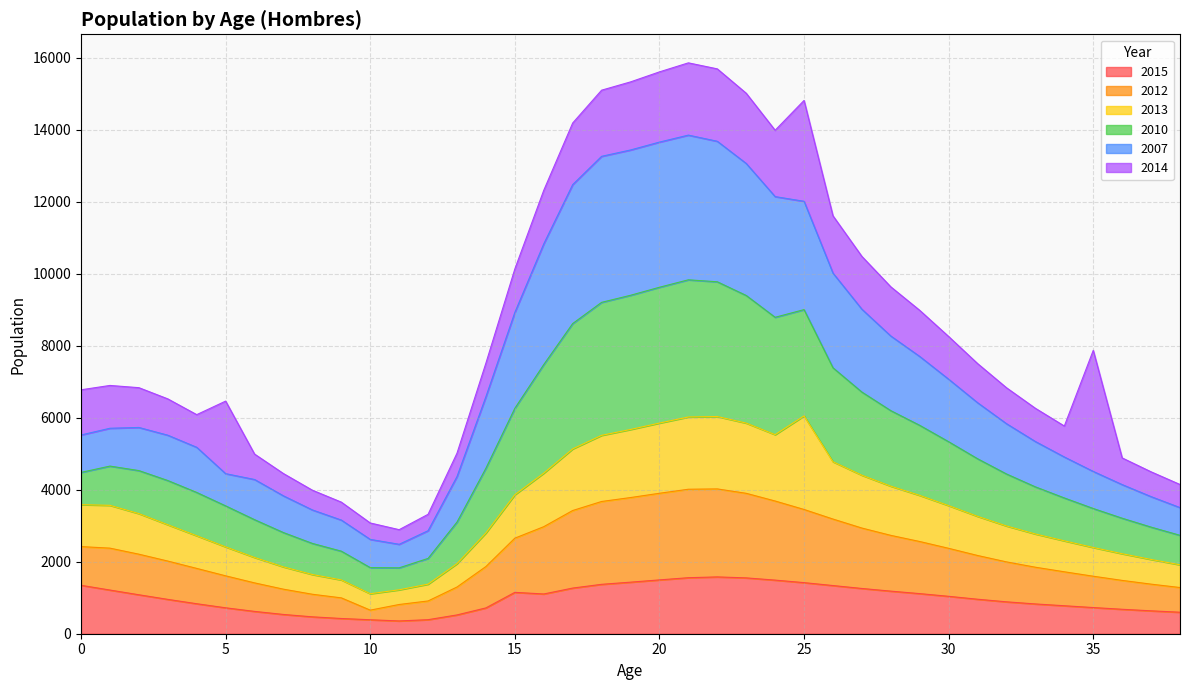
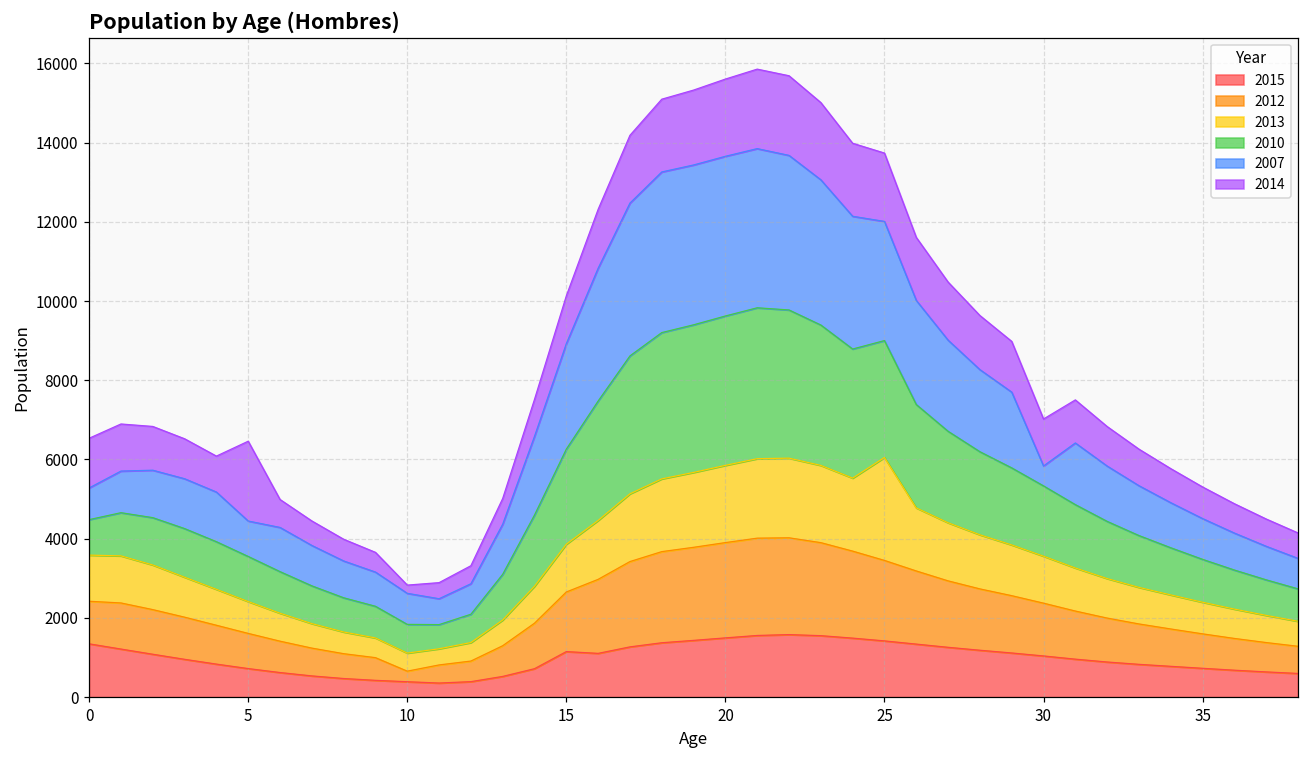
  {
    "2015": {
      "0": 1300,
      "5": 700,
      "10": 400,
      "15": 1100,
      "20": 1500,
      "25": 1400,
      "30": 1000,
      "35": 700
    },
    "2012": {
      "0": 1100,
      "5": 900,
      "10": 300,
      "15": 1500,
      "20": 2400,
      "25": 2000,
      "30": 1300,
      "35": 900
    },
    "2013": {
      "0": 1200,
      "5": 800,
      "10": 500,
      "15": 1200,
      "20": 2000,
      "25": 2600,
      "30": 1200,
      "35": 800
    },
    "2010": {
      "0": 900,
      "5": 1100,
      "10": 700,
      "15": 2400,
      "20": 3800,
      "25": 3000,
      "30": 1800,
      "35": 1100
    },
    "2007": {
-     "0": 1000,
+     "0": 800,
      "5": 900,
      "10": 800,
      "15": 2700,
      "20": 4000,
      "25": 3000,
-     "30": 1700,
+     "30": 500,
      "35": 1000
    },
    "2014": {
      "0": 1300,
      "5": 2000,
-     "10": 500,
+     "10": 200,
      "15": 1200,
      "20": 2000,
-     "25": 2800,
+     "25": 1700,
      "30": 1200,
-     "35": 3400
+     "35": 800
    }
  }
